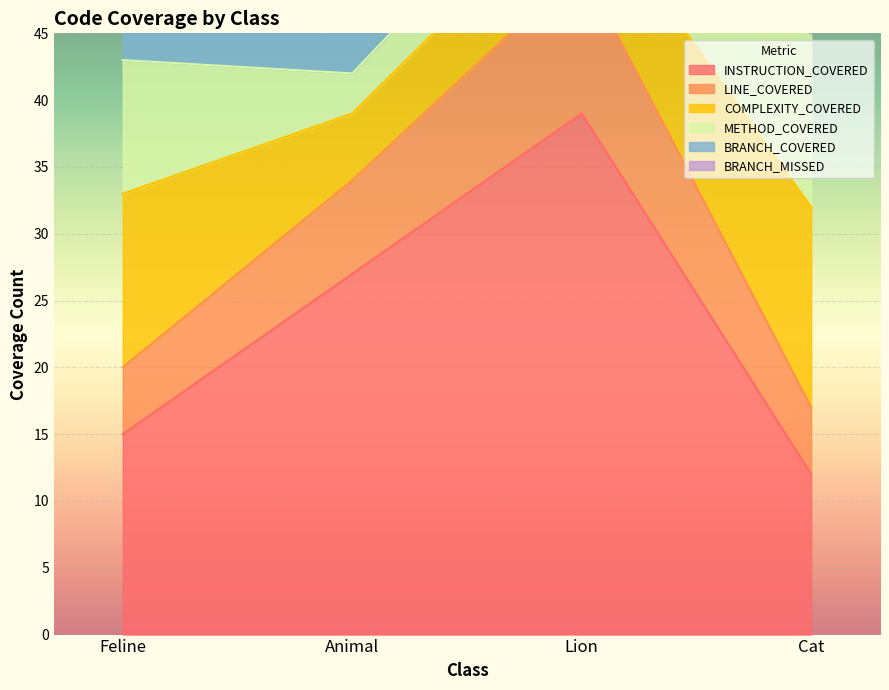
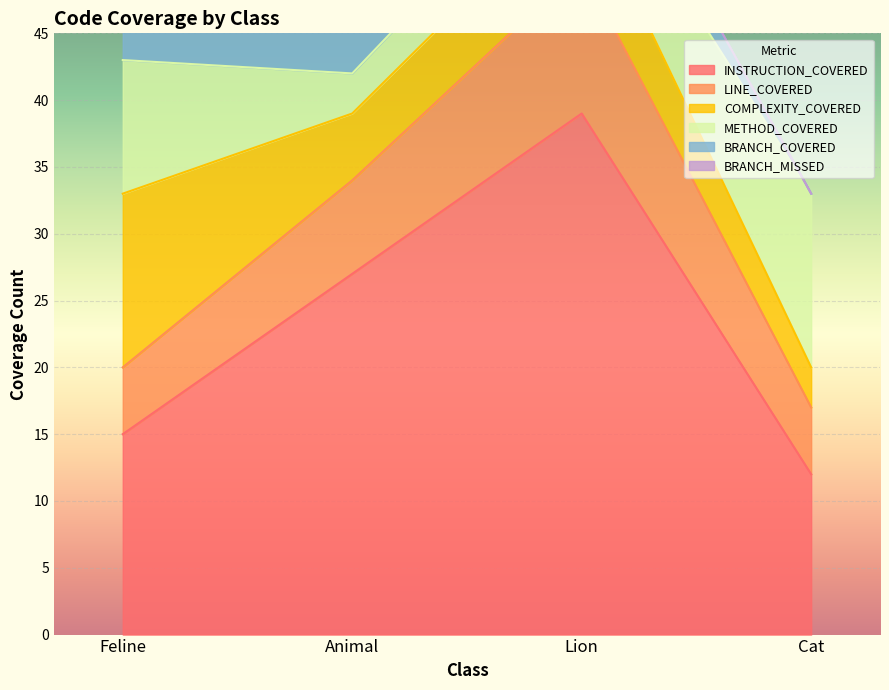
  {
    "COMPLEXITY_COVERED": {
      "Feline": 13,
      "Animal": 5,
-     "Cat": 15
+     "Cat": 3
    },
    "METHOD_COVERED": {
      "Feline": 10,
      "Animal": 3
    }
  }
